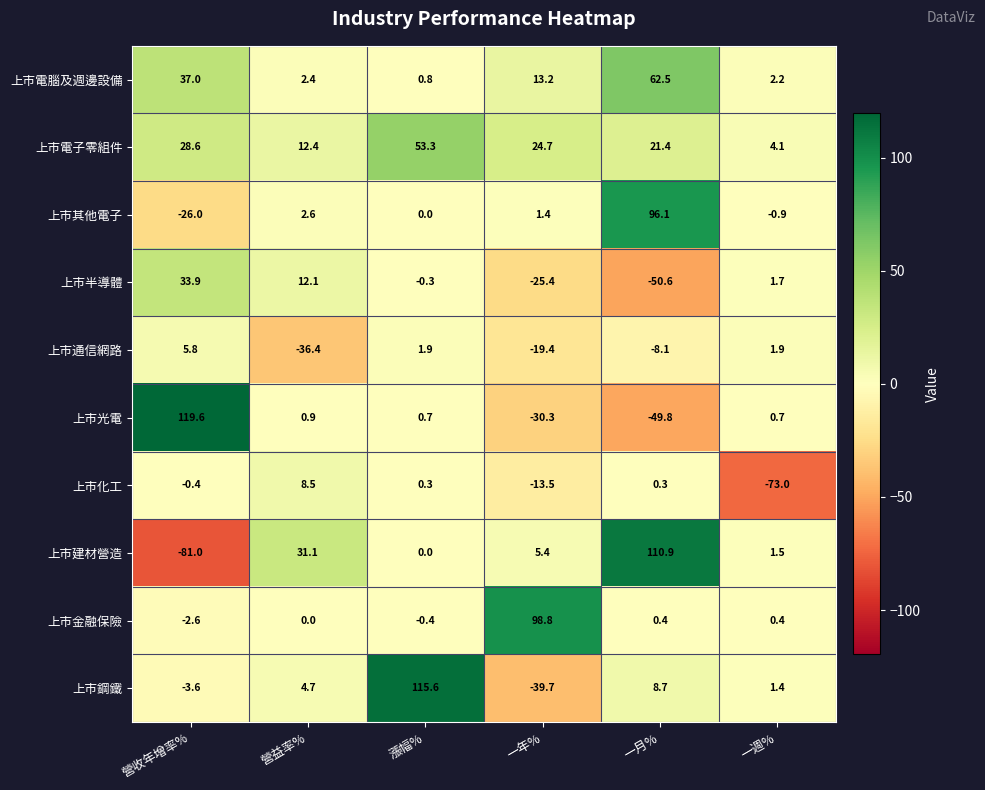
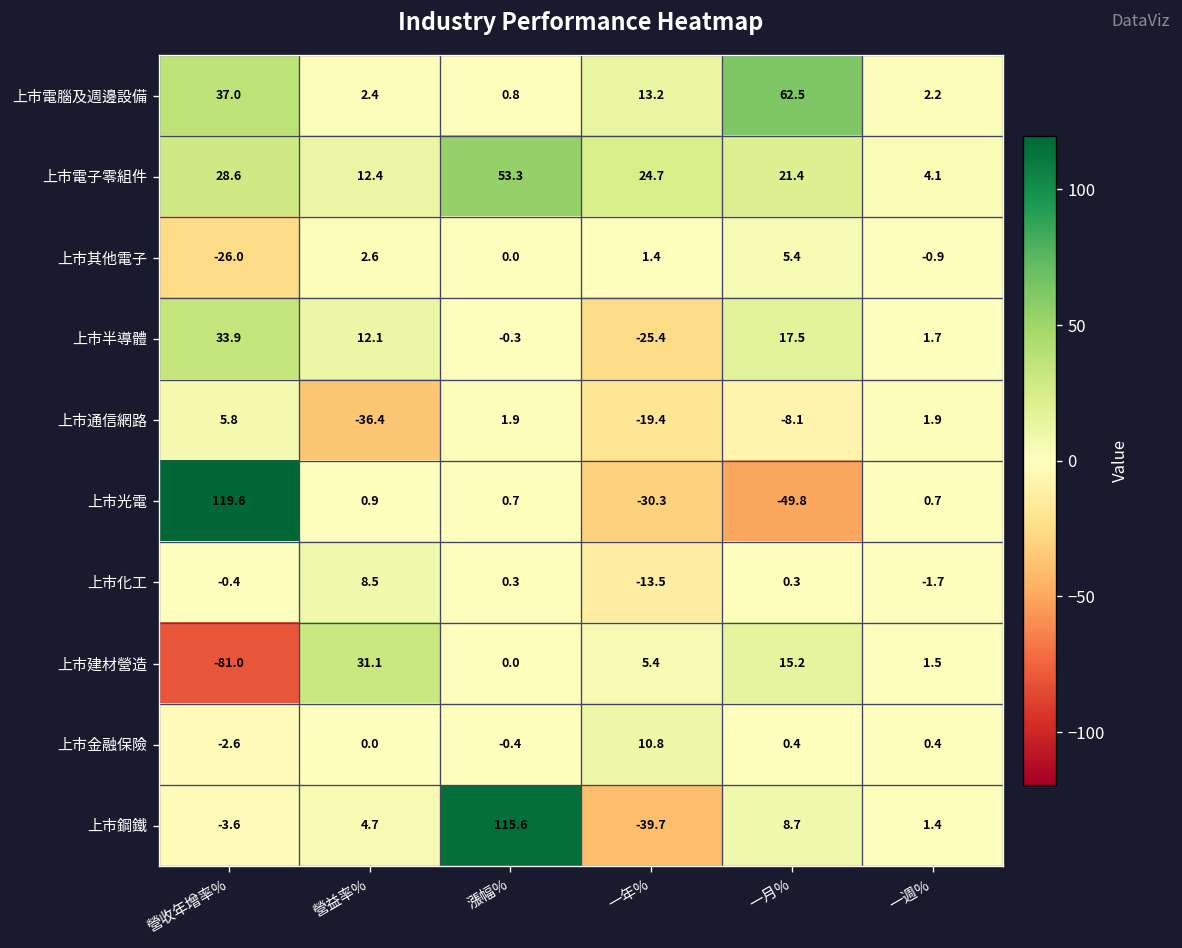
  {
    "上市電腦及週邊設備": {
      "營收年增率%": 37.0,
      "營益率%": 2.4,
      "漲幅%": 0.8,
      "一年%": 13.2,
      "一月%": 62.5,
      "一週%": 2.2
    },
    "上市電子零組件": {
      "營收年增率%": 28.6,
      "營益率%": 12.4,
      "漲幅%": 53.3,
      "一年%": 24.7,
      "一月%": 21.4,
      "一週%": 4.1
    },
    "上市其他電子": {
      "營收年增率%": -26.0,
      "營益率%": 2.6,
      "漲幅%": 0.0,
      "一年%": 1.4,
-     "一月%": 96.1,
+     "一月%": 5.4,
      "一週%": -0.9
    },
    "上市半導體": {
      "營收年增率%": 33.9,
      "營益率%": 12.1,
      "漲幅%": -0.3,
      "一年%": -25.4,
-     "一月%": -50.6,
+     "一月%": 17.5,
      "一週%": 1.7
    },
    "上市通信網路": {
      "營收年增率%": 5.8,
      "營益率%": -36.4,
      "漲幅%": 1.9,
      "一年%": -19.4,
      "一月%": -8.1,
      "一週%": 1.9
    },
    "上市光電": {
      "營收年增率%": 119.6,
      "營益率%": 0.9,
      "漲幅%": 0.7,
      "一年%": -30.3,
      "一月%": -49.8,
      "一週%": 0.7
    },
    "上市化工": {
      "營收年增率%": -0.4,
      "營益率%": 8.5,
      "漲幅%": 0.3,
      "一年%": -13.5,
      "一月%": 0.3,
-     "一週%": -73.0
+     "一週%": -1.7
    },
    "上市建材營造": {
      "營收年增率%": -81.0,
      "營益率%": 31.1,
      "漲幅%": 0.0,
      "一年%": 5.4,
-     "一月%": 110.9,
+     "一月%": 15.2,
      "一週%": 1.5
    },
    "上市金融保險": {
      "營收年增率%": -2.6,
      "營益率%": 0.0,
      "漲幅%": -0.4,
-     "一年%": 98.8,
+     "一年%": 10.8,
      "一月%": 0.4,
      "一週%": 0.4
    },
    "上市鋼鐵": {
      "營收年增率%": -3.6,
      "營益率%": 4.7,
      "漲幅%": 115.6,
      "一年%": -39.7,
      "一月%": 8.7,
      "一週%": 1.4
    }
  }
